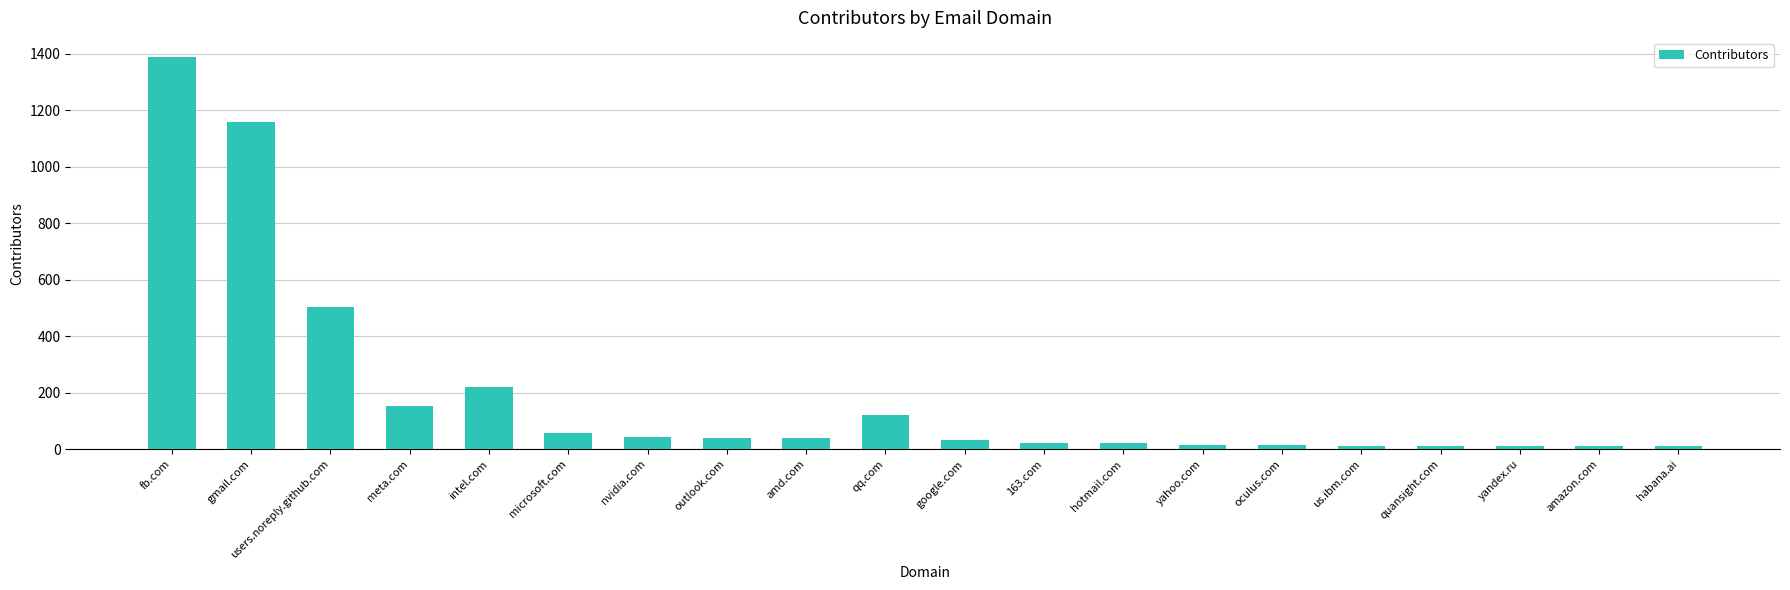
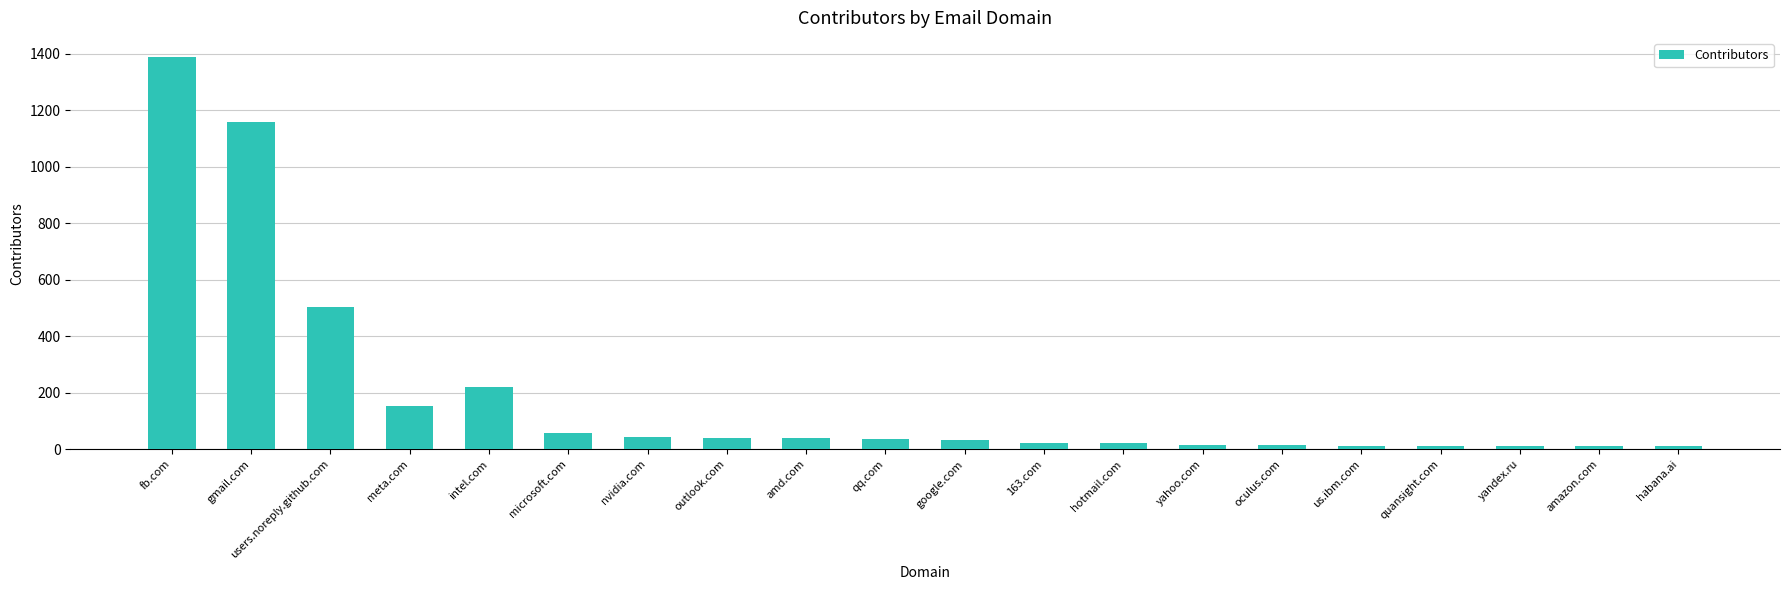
  {
    "fb.com": 1390,
    "gmail.com": 1160,
    "users.noreply.github.com": 500,
    "meta.com": 150,
    "intel.com": 220,
    "microsoft.com": 60,
    "nvidia.com": 40,
    "outlook.com": 40,
    "amd.com": 40,
-   "qq.com": 120,
+   "qq.com": 40,
    "google.com": 30,
    "163.com": 20,
    "hotmail.com": 20,
    "yahoo.com": 20,
    "oculus.com": 20,
    "us.ibm.com": 10,
    "quansight.com": 10,
    "yandex.ru": 10,
    "amazon.com": 10,
    "habana.ai": 10
  }
